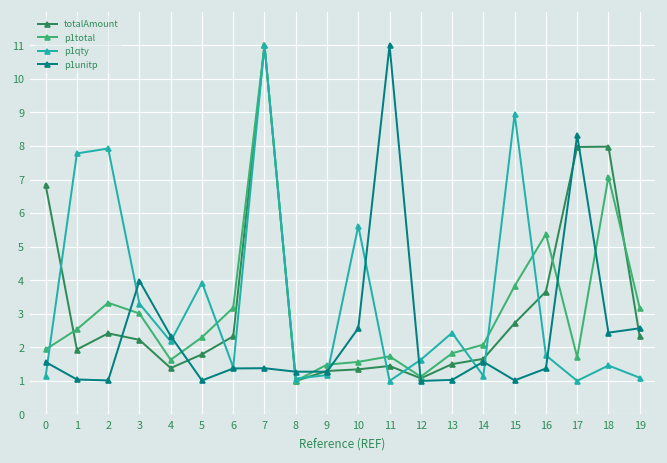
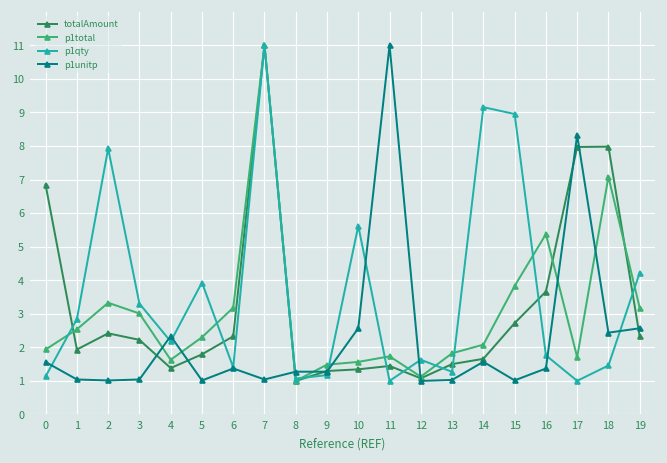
  {
    "p1qty": {
      "0": 1.1,
-     "1": 7.8,
+     "1": 2.8,
      "2": 7.9,
      "3": 3.3,
      "4": 2.2,
      "5": 3.9,
      "9": 1.2,
      "10": 5.6,
      "11": 1.0,
      "12": 1.6,
-     "13": 2.4,
-     "14": 1.1,
+     "13": 1.3,
+     "14": 9.2,
      "15": 9.0,
      "16": 1.8,
      "17": 1.0,
      "18": 1.5,
-     "19": 1.1
+     "19": 4.2
    },
    "p1unitp": {
      "0": 1.6,
      "1": 1.0,
      "2": 1.0,
-     "3": 4.0,
+     "3": 1.0,
      "4": 2.3,
      "5": 1.0,
-     "7": 1.4,
+     "7": 1.0,
      "8": 1.3,
      "10": 2.6,
      "11": 11.0,
      "13": 1.0,
      "15": 1.0,
      "16": 1.4,
      "17": 8.3,
      "18": 2.4,
      "19": 2.6
    }
  }
